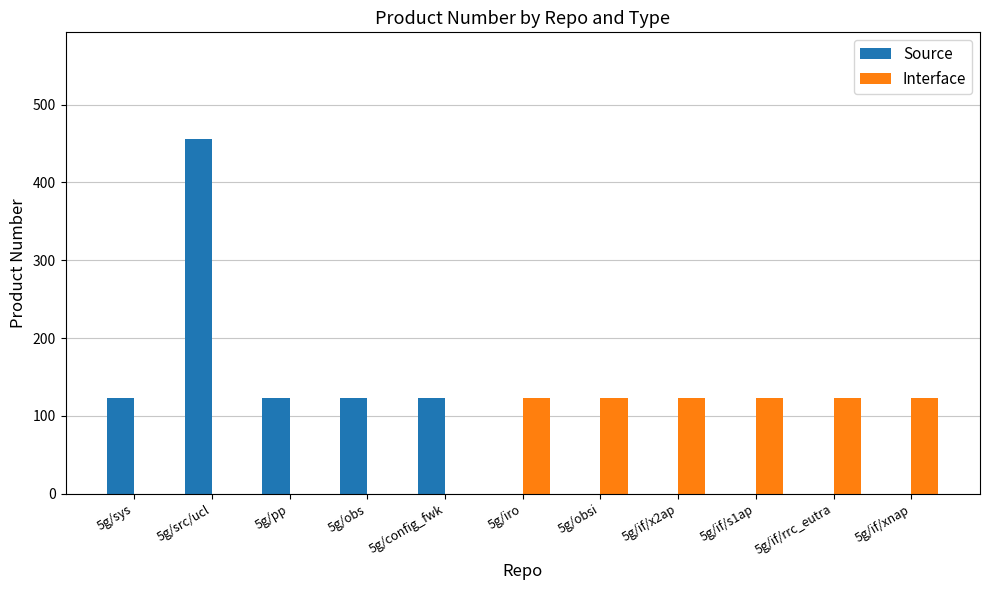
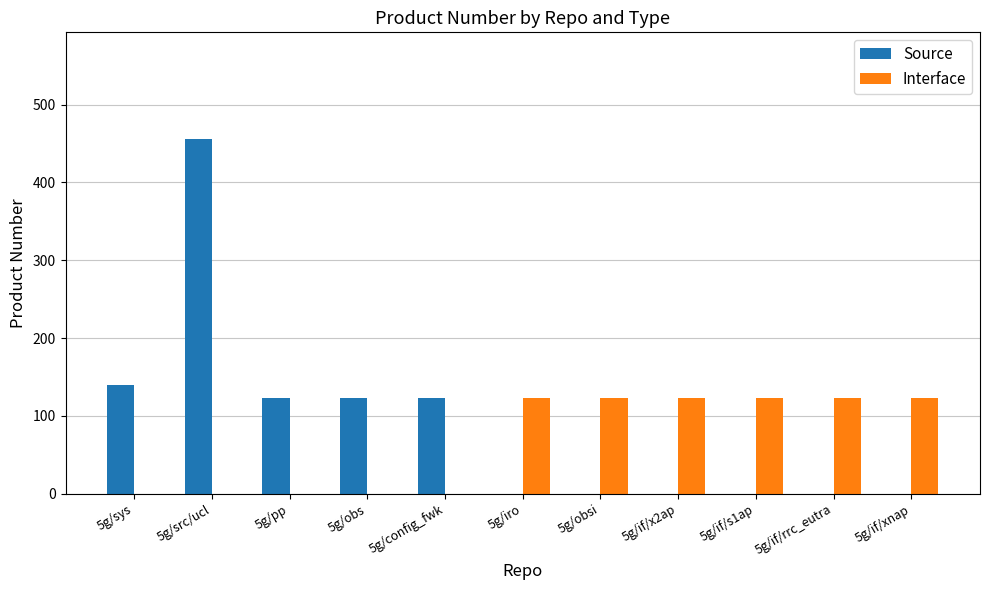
  {
    "Source": {
-     "5g/sys": 120,
+     "5g/sys": 140,
      "5g/src/ucl": 460,
      "5g/pp": 120,
      "5g/obs": 120,
      "5g/config_fwk": 120,
      "5g/iro": 0,
      "5g/obsi": 0,
      "5g/if/x2ap": 0,
      "5g/if/s1ap": 0,
      "5g/if/rrc_eutra": 0,
      "5g/if/xnap": 0
    },
    "Interface": {
      "5g/sys": 0,
      "5g/src/ucl": 0,
      "5g/pp": 0,
      "5g/obs": 0,
      "5g/config_fwk": 0,
      "5g/iro": 120,
      "5g/obsi": 120,
      "5g/if/x2ap": 120,
      "5g/if/s1ap": 120,
      "5g/if/rrc_eutra": 120,
      "5g/if/xnap": 120
    }
  }
